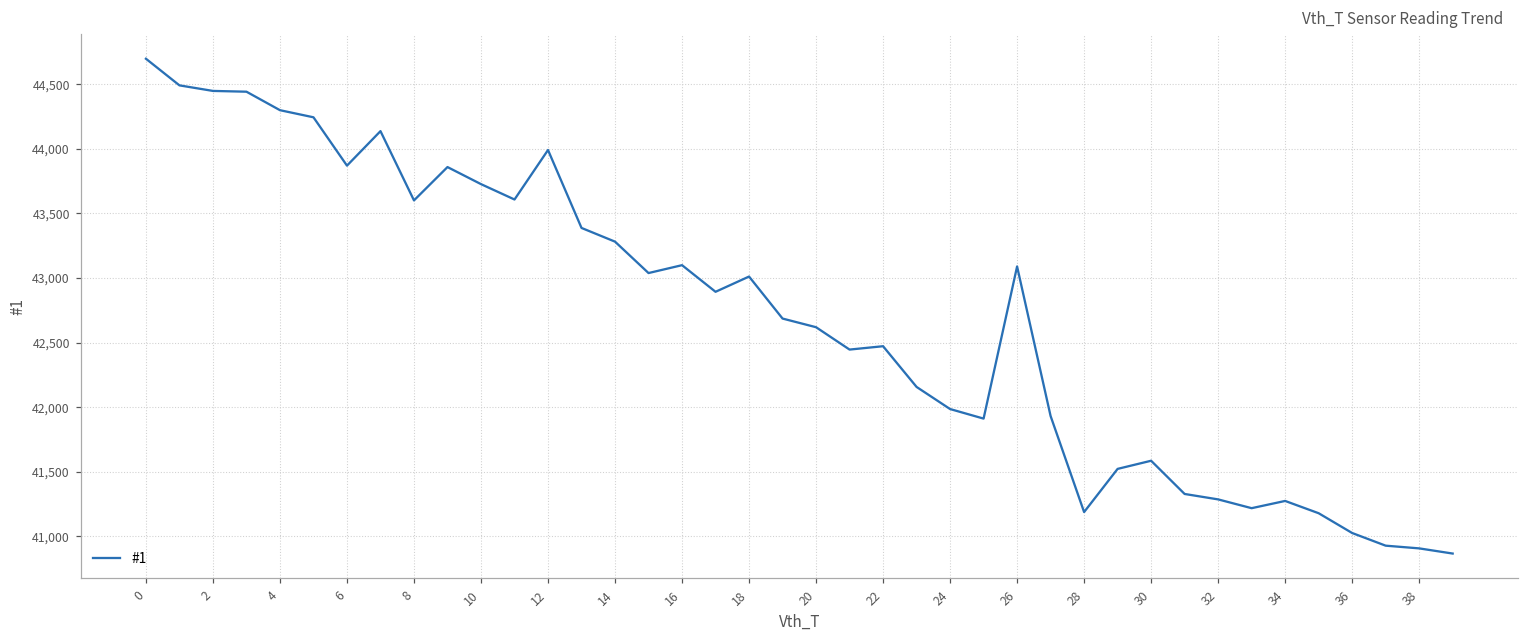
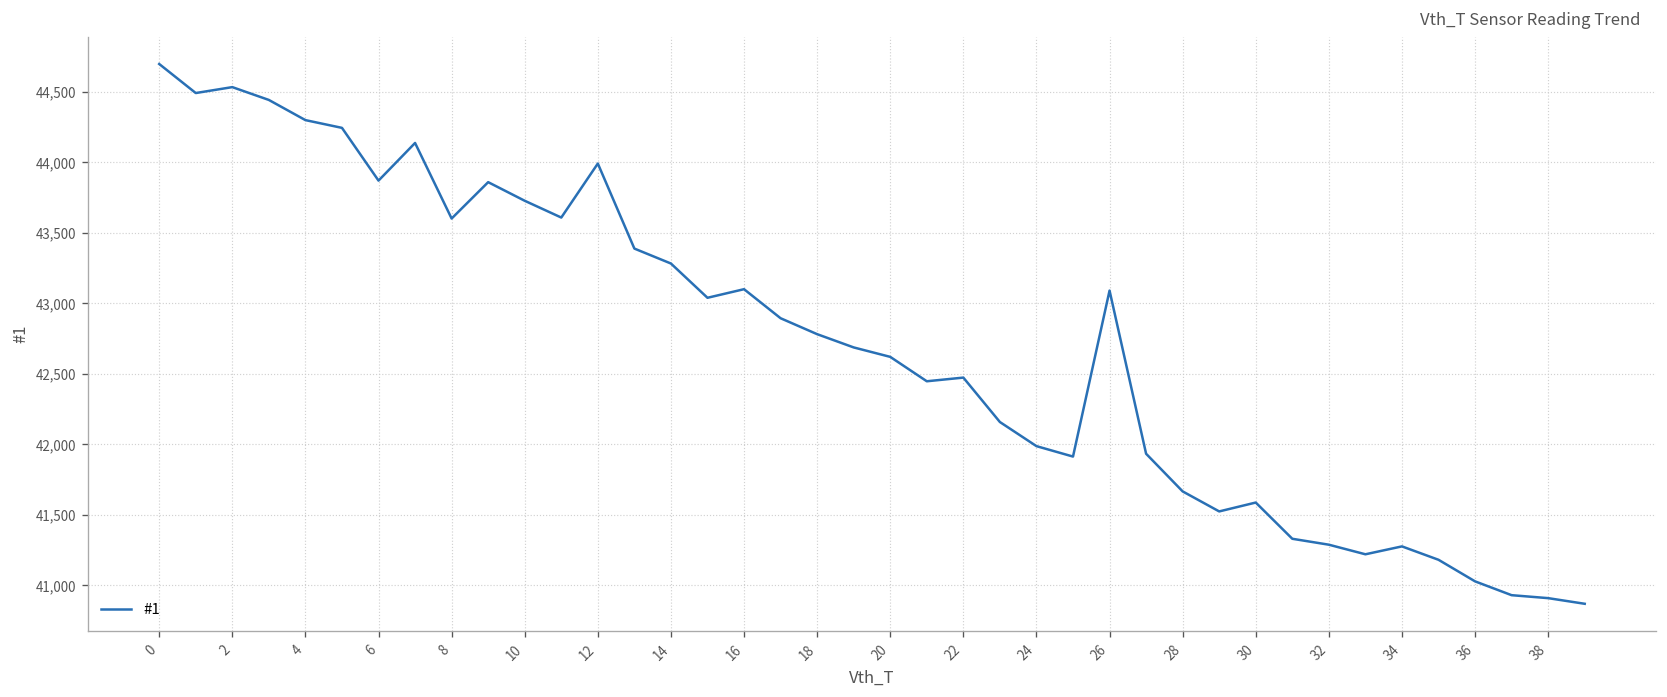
  {
    "0": "44,700",
-   "2": "44,450",
+   "2": "44,530",
    "4": "44,300",
    "6": "43,870",
    "8": "43,600",
    "10": "43,730",
    "12": "43,990",
    "14": "43,280",
    "16": "43,100",
-   "18": "43,010",
+   "18": "42,780",
    "20": "42,620",
    "22": "42,470",
    "24": "41,990",
    "26": "43,090",
-   "28": "41,190",
+   "28": "41,670",
    "30": "41,590",
    "32": "41,290",
    "34": "41,280",
    "36": "41,030",
    "38": "40,910"
  }
